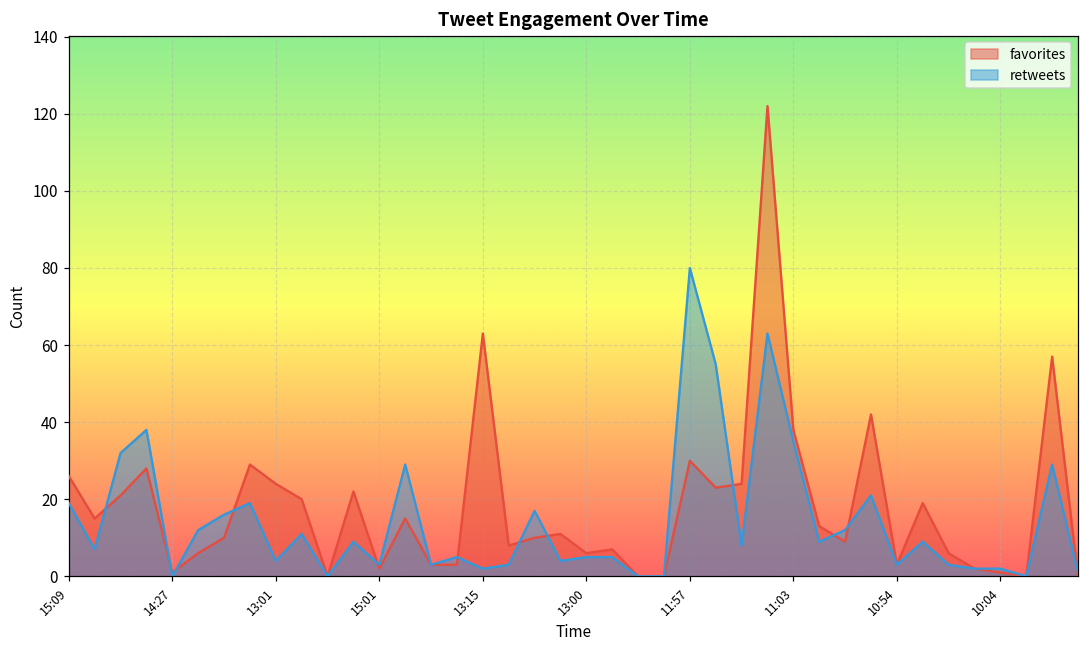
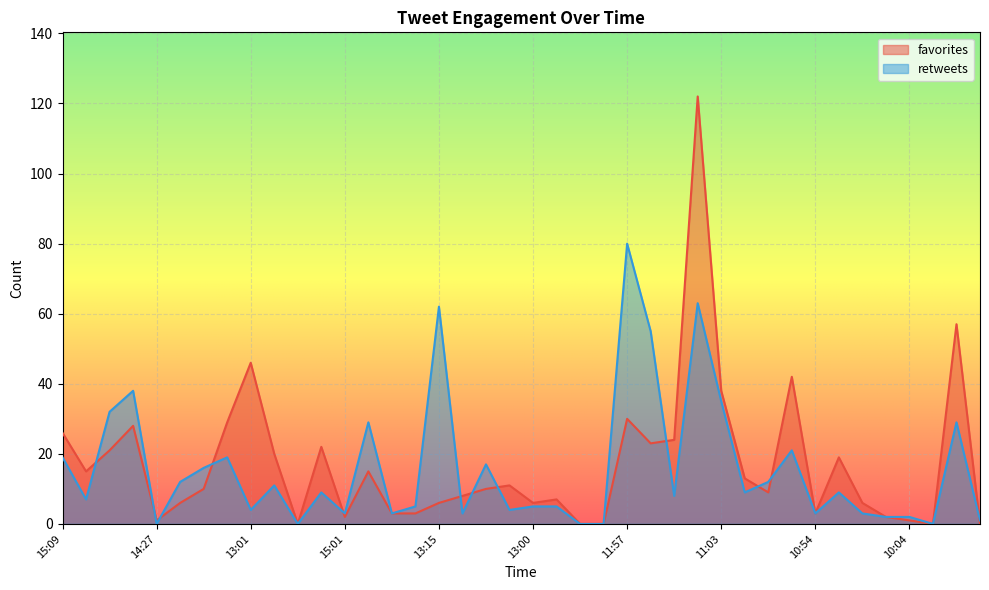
  {
    "favorites": {
      "15:09": 26,
      "14:27": 1,
-     "13:01": 24,
+     "13:01": 46,
      "15:01": 2,
-     "13:15": 63,
+     "13:15": 6,
      "13:00": 6,
      "11:57": 30,
      "11:03": 38,
      "10:04": 1
    },
    "retweets": {
      "15:09": 19,
      "14:27": 0,
      "13:01": 4,
      "15:01": 3,
-     "13:15": 2,
+     "13:15": 62,
      "13:00": 5,
      "11:57": 80,
      "11:03": 35,
      "10:04": 2
    }
  }
